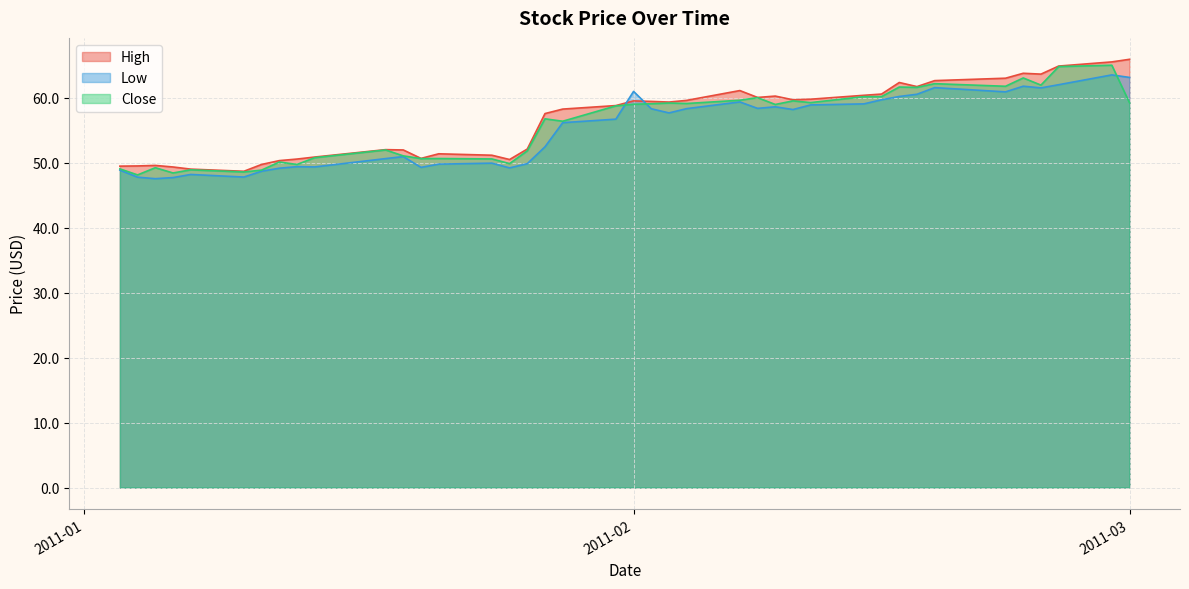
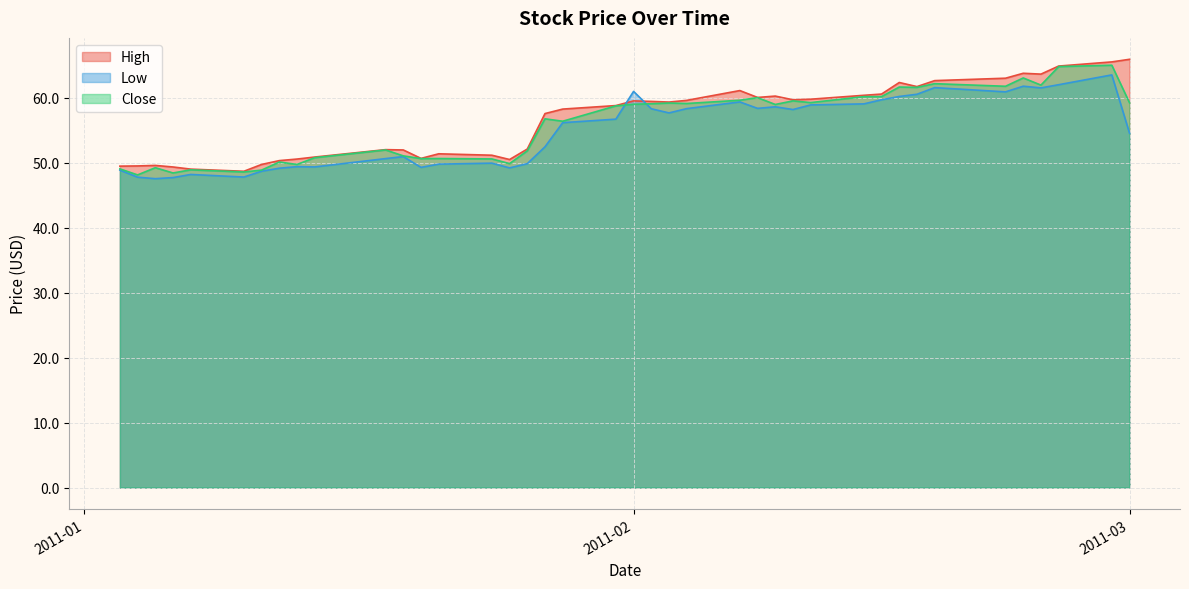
  {
    "High": {
      "2011-02": 60,
      "2011-03": 66
    },
    "Low": {
      "2011-02": 61,
-     "2011-03": 63
+     "2011-03": 55
    },
    "Close": {
      "2011-02": 59,
      "2011-03": 59
    }
  }
